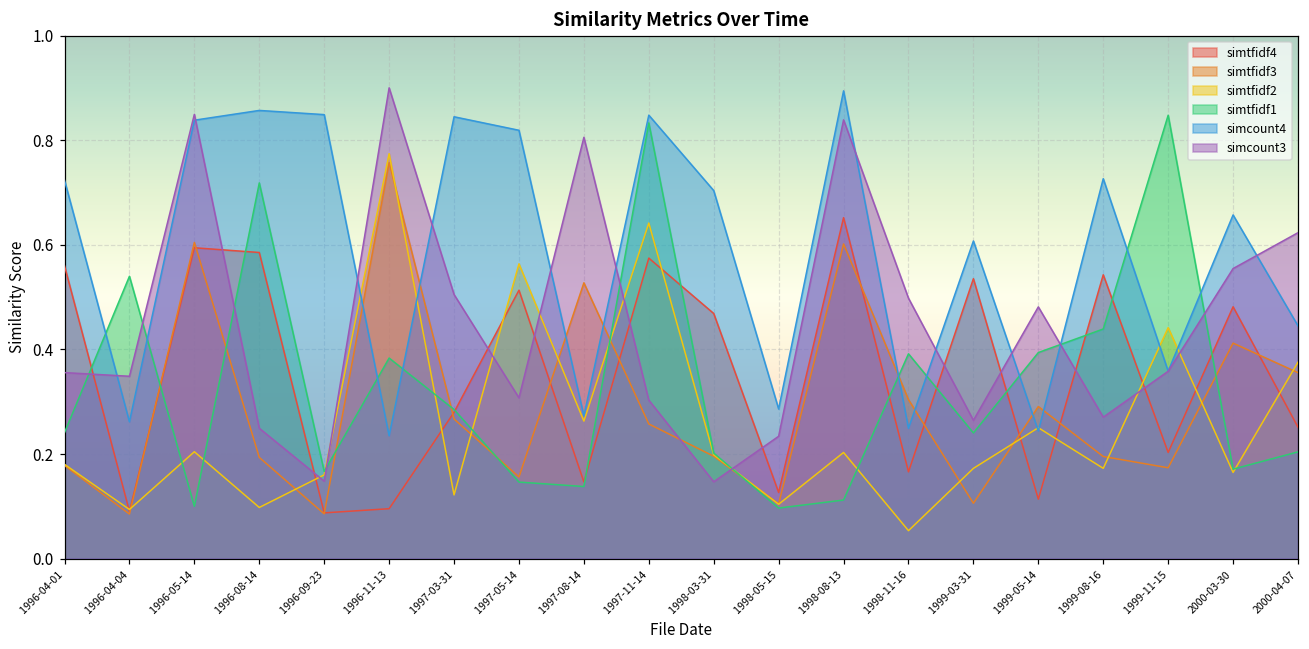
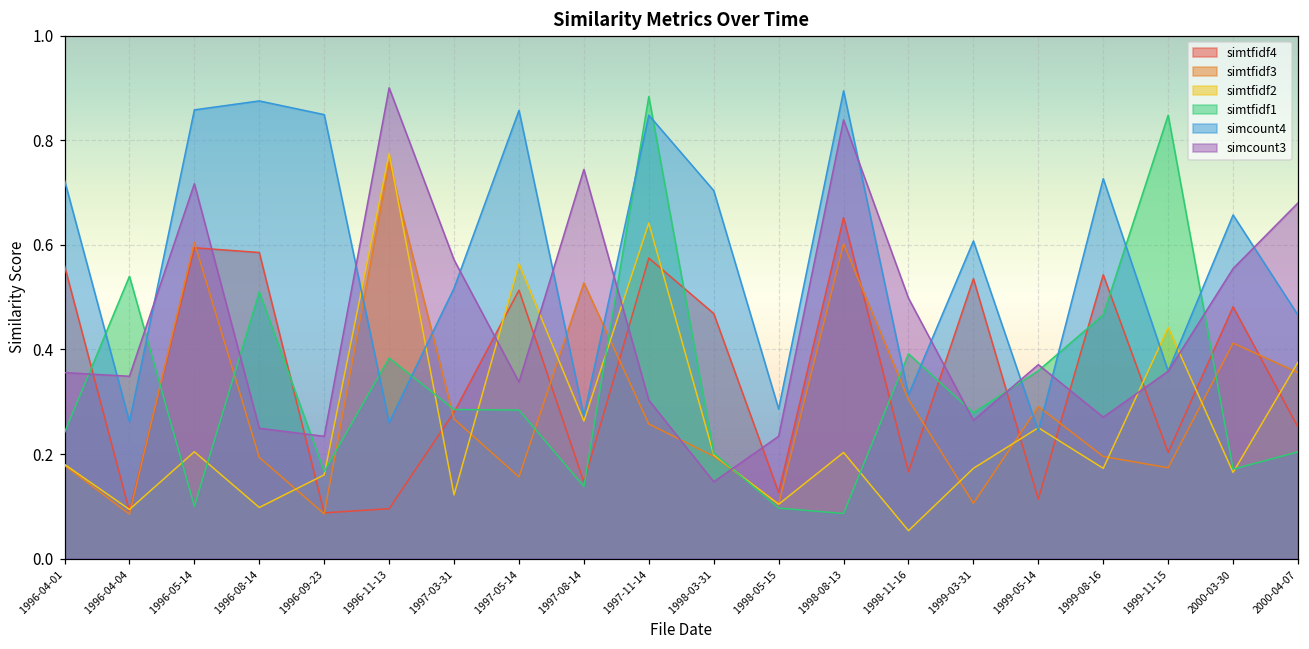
  {
    "simtfidf1": {
      "1996-04-01": 0.24,
      "1996-04-04": 0.54,
      "1996-05-14": 0.10,
-     "1996-08-14": 0.72,
+     "1996-08-14": 0.51,
      "1996-09-23": 0.17,
      "1996-11-13": 0.38,
-     "1997-05-14": 0.15,
+     "1997-05-14": 0.28,
      "1997-08-14": 0.14,
-     "1997-11-14": 0.83,
+     "1997-11-14": 0.88,
      "1998-05-15": 0.10,
-     "1998-08-13": 0.11,
+     "1998-08-13": 0.09,
      "1998-11-16": 0.39,
-     "1999-03-31": 0.24,
-     "1999-05-14": 0.39,
-     "1999-08-16": 0.44,
+     "1999-03-31": 0.28,
+     "1999-05-14": 0.36,
+     "1999-08-16": 0.47,
      "1999-11-15": 0.85,
      "2000-03-30": 0.17,
      "2000-04-07": 0.20
    },
    "simcount4": {
      "1996-04-01": 0.72,
      "1996-04-04": 0.26,
-     "1996-05-14": 0.84,
-     "1996-08-14": 0.86,
+     "1996-05-14": 0.86,
+     "1996-08-14": 0.88,
      "1996-09-23": 0.85,
-     "1996-11-13": 0.23,
-     "1997-03-31": 0.84,
-     "1997-05-14": 0.82,
+     "1996-11-13": 0.26,
+     "1997-03-31": 0.52,
+     "1997-05-14": 0.86,
      "1997-08-14": 0.27,
      "1997-11-14": 0.85,
      "1998-03-31": 0.70,
      "1998-05-15": 0.29,
      "1998-08-13": 0.89,
-     "1998-11-16": 0.25,
+     "1998-11-16": 0.31,
      "1999-03-31": 0.61,
      "1999-05-14": 0.24,
      "1999-08-16": 0.73,
      "2000-03-30": 0.66,
-     "2000-04-07": 0.45
+     "2000-04-07": 0.47
    },
    "simcount3": {
      "1996-04-01": 0.36,
      "1996-04-04": 0.35,
-     "1996-05-14": 0.85,
+     "1996-05-14": 0.72,
      "1996-08-14": 0.25,
-     "1996-09-23": 0.15,
+     "1996-09-23": 0.23,
      "1996-11-13": 0.90,
-     "1997-03-31": 0.50,
-     "1997-05-14": 0.31,
-     "1997-08-14": 0.81,
+     "1997-03-31": 0.57,
+     "1997-05-14": 0.34,
+     "1997-08-14": 0.74,
      "1997-11-14": 0.30,
      "1998-03-31": 0.15,
      "1998-05-15": 0.23,
      "1998-08-13": 0.84,
      "1998-11-16": 0.50,
      "1999-03-31": 0.26,
-     "1999-05-14": 0.48,
+     "1999-05-14": 0.37,
      "1999-08-16": 0.27,
      "2000-03-30": 0.55,
-     "2000-04-07": 0.62
+     "2000-04-07": 0.68
    }
  }
